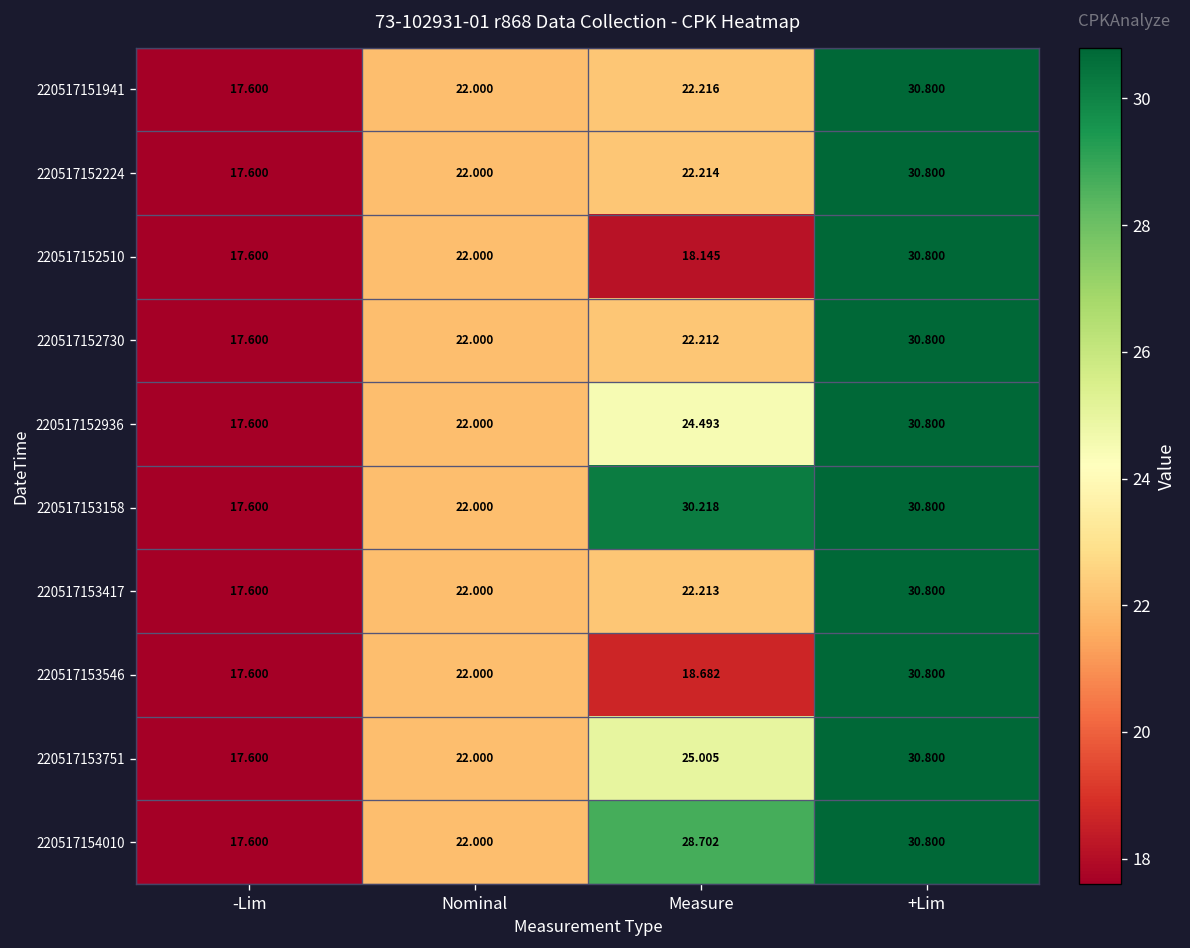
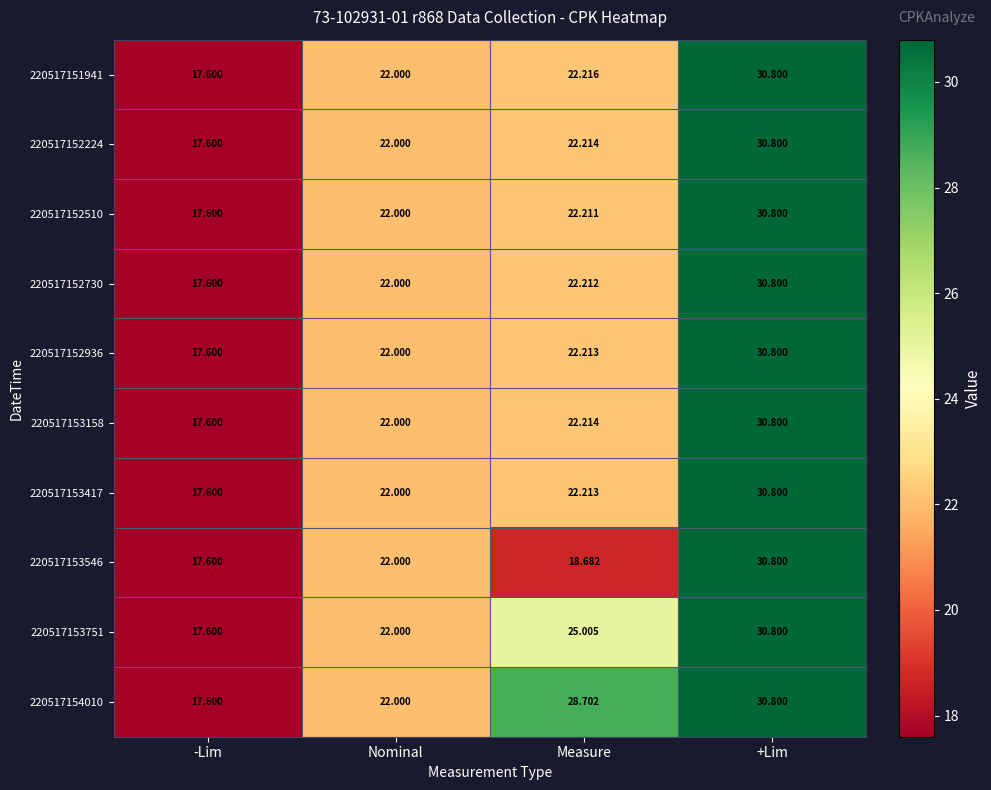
  {
    "220517151941": {
      "-Lim": 17.600,
      "Nominal": 22.000,
      "Measure": 22.216,
      "+Lim": 30.800
    },
    "220517152224": {
      "-Lim": 17.600,
      "Nominal": 22.000,
      "Measure": 22.214,
      "+Lim": 30.800
    },
    "220517152510": {
      "-Lim": 17.600,
      "Nominal": 22.000,
-     "Measure": 18.145,
+     "Measure": 22.211,
      "+Lim": 30.800
    },
    "220517152730": {
      "-Lim": 17.600,
      "Nominal": 22.000,
      "Measure": 22.212,
      "+Lim": 30.800
    },
    "220517152936": {
      "-Lim": 17.600,
      "Nominal": 22.000,
-     "Measure": 24.493,
+     "Measure": 22.213,
      "+Lim": 30.800
    },
    "220517153158": {
      "-Lim": 17.600,
      "Nominal": 22.000,
-     "Measure": 30.218,
+     "Measure": 22.214,
      "+Lim": 30.800
    },
    "220517153417": {
      "-Lim": 17.600,
      "Nominal": 22.000,
      "Measure": 22.213,
      "+Lim": 30.800
    },
    "220517153546": {
      "-Lim": 17.600,
      "Nominal": 22.000,
      "Measure": 18.682,
      "+Lim": 30.800
    },
    "220517153751": {
      "-Lim": 17.600,
      "Nominal": 22.000,
      "Measure": 25.005,
      "+Lim": 30.800
    },
    "220517154010": {
      "-Lim": 17.600,
      "Nominal": 22.000,
      "Measure": 28.702,
      "+Lim": 30.800
    }
  }
